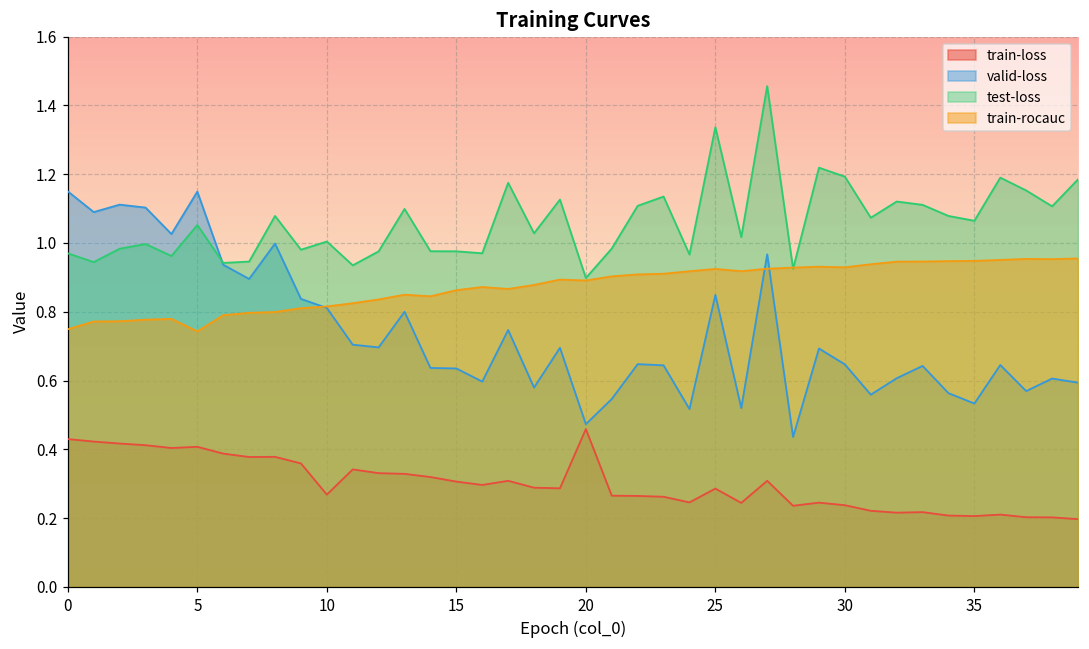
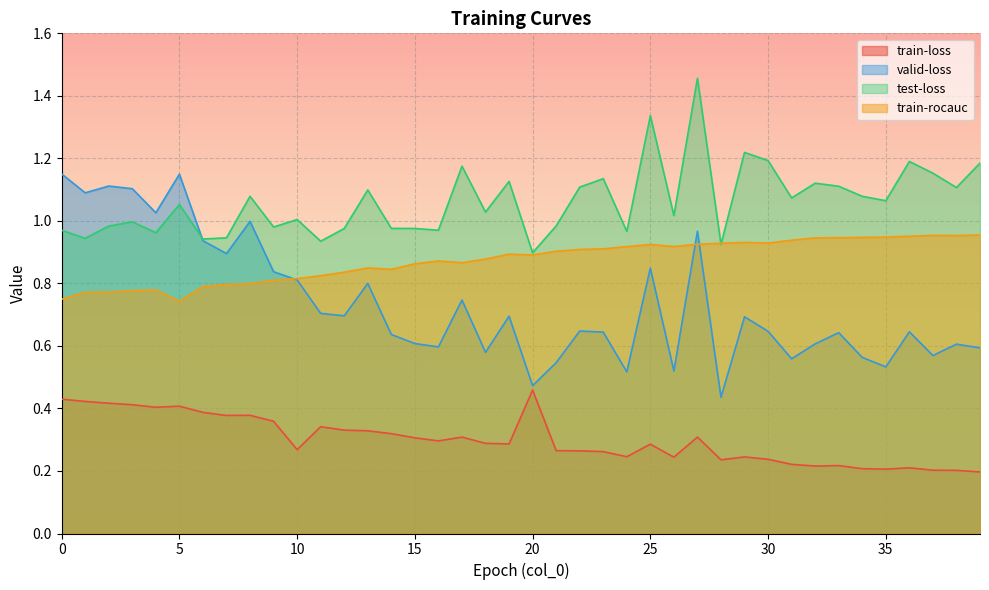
  {
    "train-loss": {
      "0": 0.43,
      "5": 0.41,
      "10": 0.27,
      "15": 0.31,
      "20": 0.46,
      "25": 0.29,
      "30": 0.24,
      "35": 0.21
    },
    "valid-loss": {
      "0": 1.15,
      "5": 1.15,
-     "15": 0.64,
+     "15": 0.61,
      "20": 0.47,
      "25": 0.85,
      "30": 0.65,
      "35": 0.53
    },
    "test-loss": {
      "0": 0.97,
      "5": 1.05,
      "10": 1.00,
      "15": 0.98,
      "25": 1.34,
      "30": 1.19,
      "35": 1.06
    },
    "train-rocauc": {
      "0": 0.75,
      "5": 0.74,
      "15": 0.86,
      "25": 0.92,
      "30": 0.93,
      "35": 0.95
    }
  }
